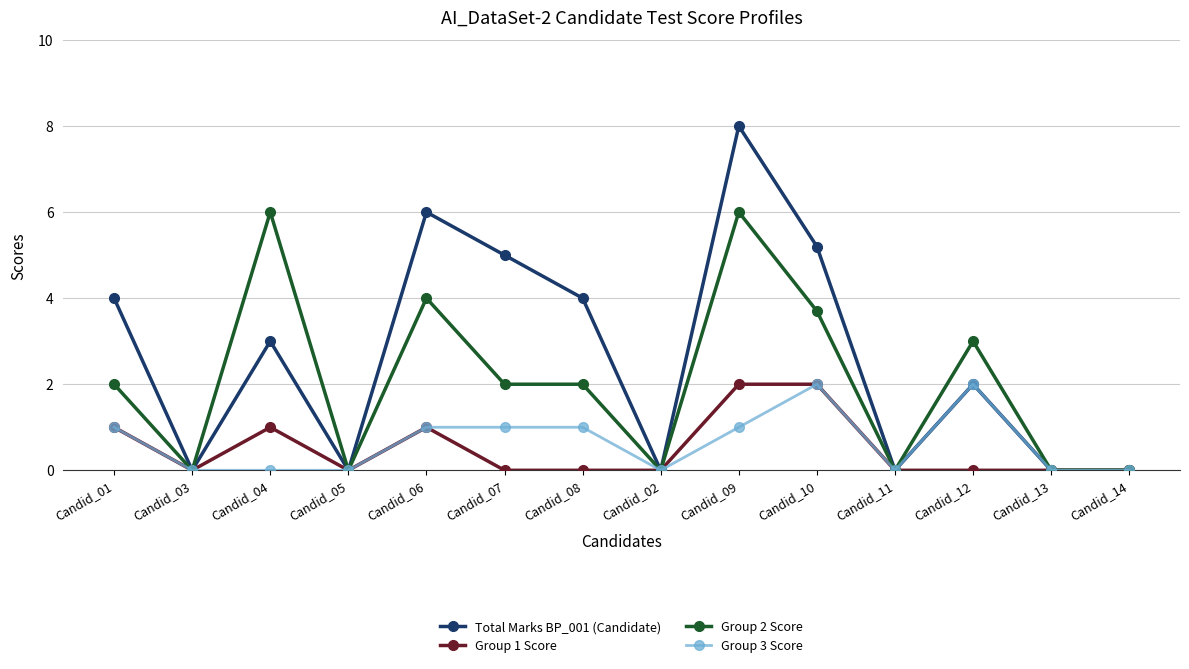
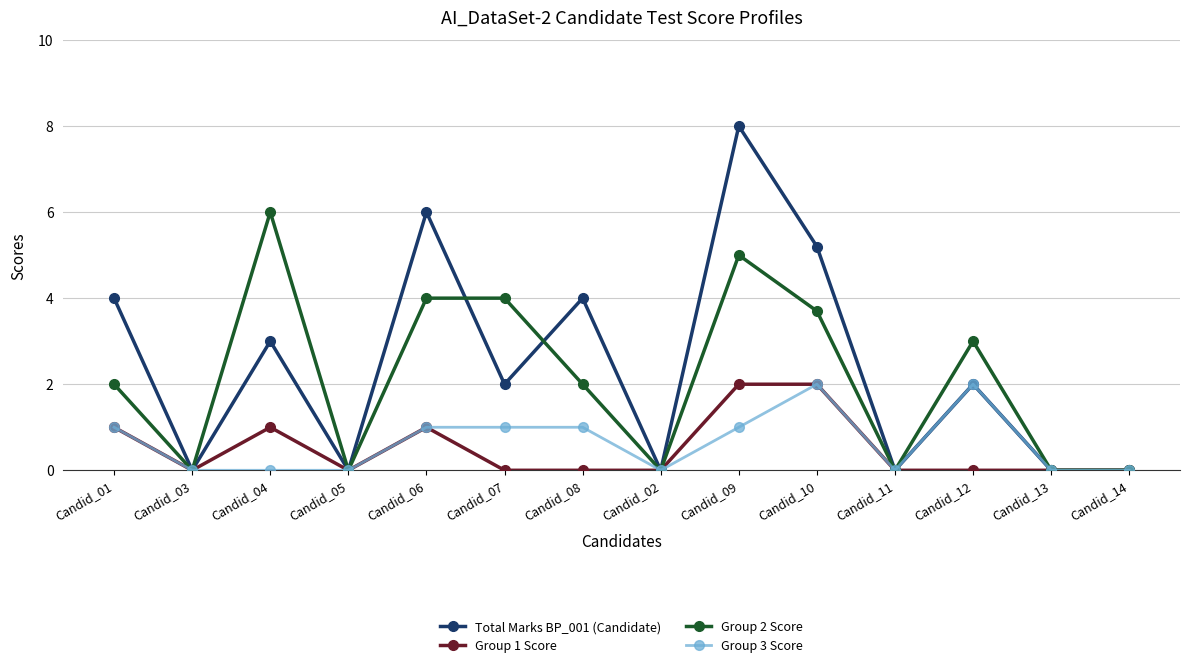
  {
    "Total Marks BP_001 (Candidate)": {
      "Candid_01": 4,
      "Candid_04": 3,
      "Candid_06": 6,
-     "Candid_07": 5,
+     "Candid_07": 2,
      "Candid_08": 4,
      "Candid_09": 8,
      "Candid_10": 5.2
    },
    "Group 1 Score": {
      "Candid_04": 1,
      "Candid_07": 0,
      "Candid_08": 0,
      "Candid_09": 2,
      "Candid_12": 0
    },
    "Group 2 Score": {
      "Candid_01": 2,
      "Candid_04": 6,
      "Candid_06": 4,
-     "Candid_07": 2,
+     "Candid_07": 4,
      "Candid_08": 2,
-     "Candid_09": 6,
+     "Candid_09": 5,
      "Candid_10": 3.7,
      "Candid_12": 3
    },
    "Group 3 Score": {
      "Candid_04": 0,
      "Candid_07": 1,
      "Candid_08": 1,
      "Candid_09": 1
    }
  }
